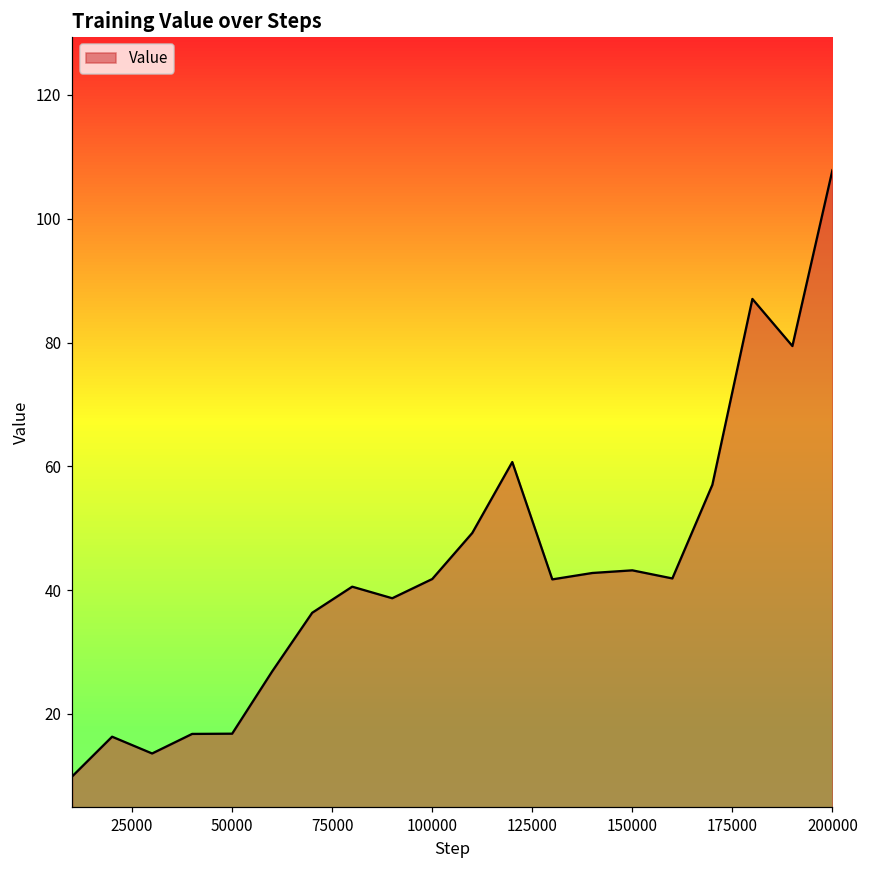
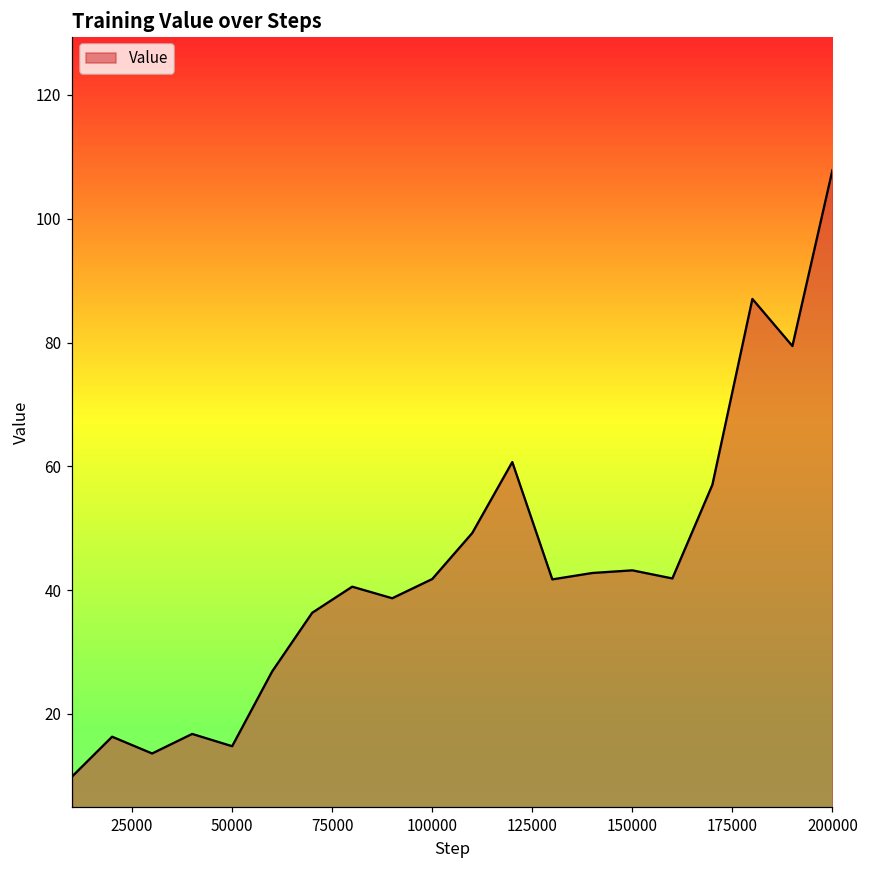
  {
-   "50000": 17,
+   "50000": 15,
    "100000": 42,
    "150000": 43,
    "200000": 108
  }
